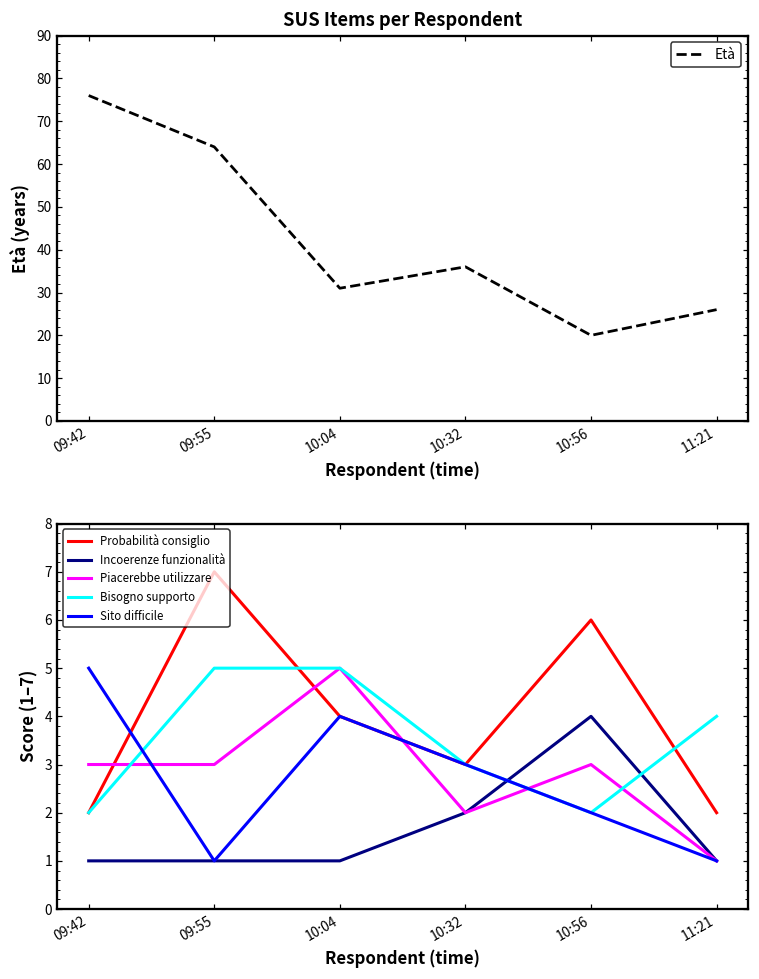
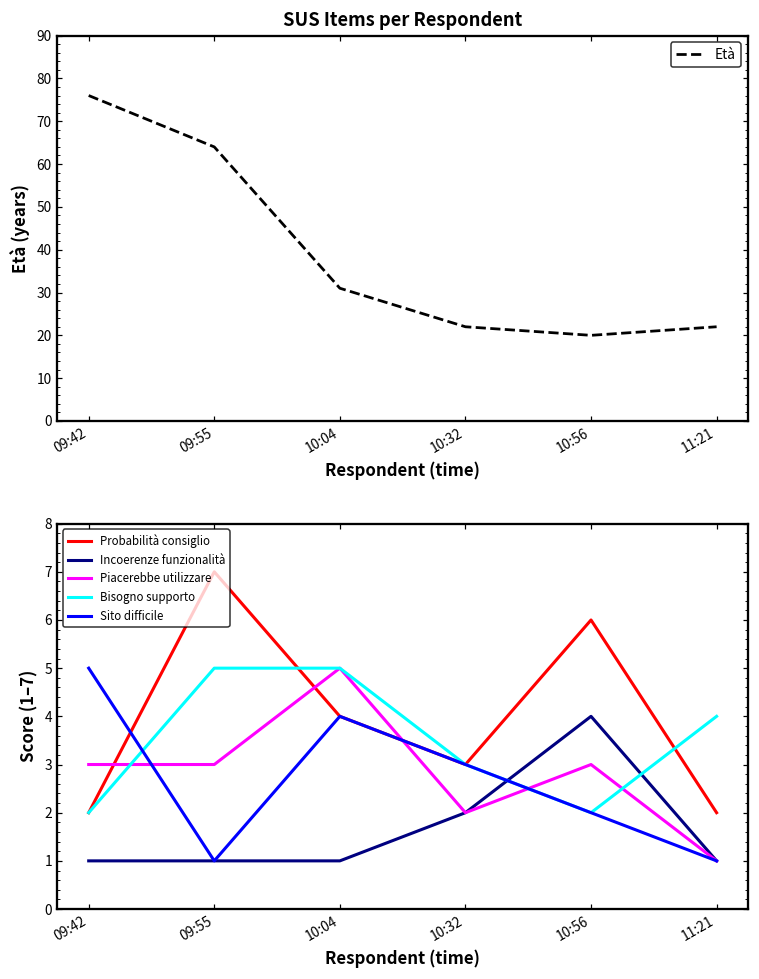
  {
    "SUS Items per Respondent": {
      "09:42": 76,
      "09:55": 64,
      "10:04": 31,
-     "10:32": 36,
+     "10:32": 22,
      "10:56": 20,
-     "11:21": 26
+     "11:21": 22
    }
  }
